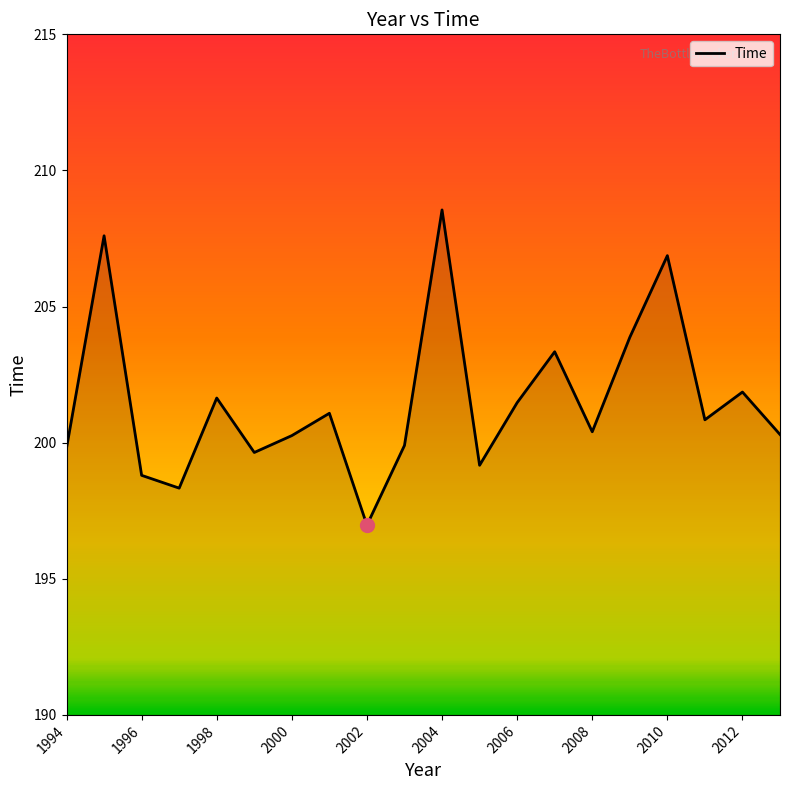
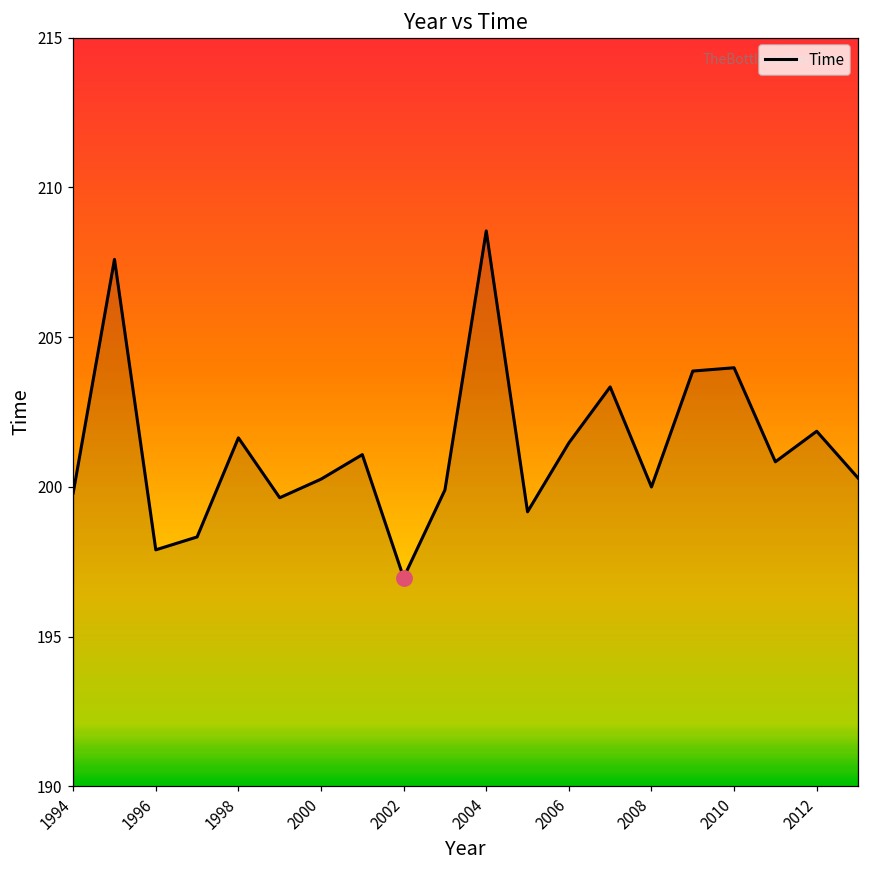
  {
    "Time": {
      "1994": 199.8,
-     "1996": 198.8,
+     "1996": 197.9,
      "1998": 201.6,
      "2000": 200.3,
      "2004": 208.6,
      "2006": 201.5,
-     "2008": 200.4,
-     "2010": 206.9,
+     "2008": 200.0,
+     "2010": 204.0,
      "2012": 201.9
    }
  }
